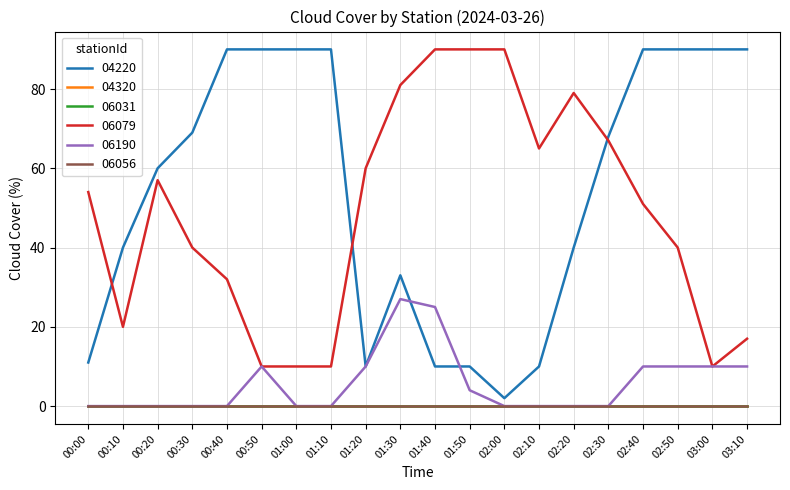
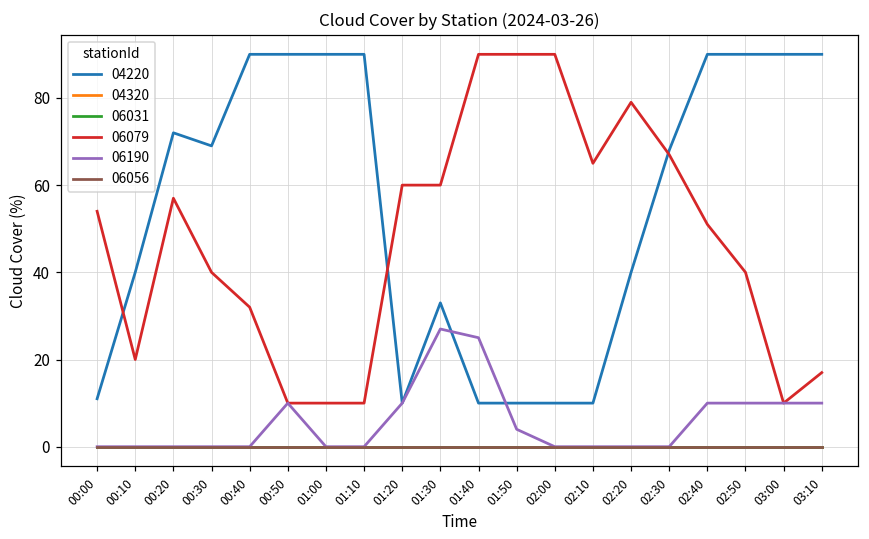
  {
    "04220": {
      "00:00": 11,
      "00:10": 40,
-     "00:20": 60,
+     "00:20": 72,
      "00:30": 69,
      "00:40": 90,
      "00:50": 90,
      "01:00": 90,
      "01:10": 90,
      "01:30": 33,
      "01:40": 10,
      "01:50": 10,
-     "02:00": 2,
+     "02:00": 10,
      "02:10": 10,
      "02:20": 40,
      "02:30": 68,
      "02:40": 90,
      "02:50": 90,
      "03:00": 90,
      "03:10": 90
    },
    "06056": {
      "00:50": 0,
      "01:20": 0,
      "01:30": 0,
      "01:40": 0,
      "01:50": 0,
      "02:40": 0,
      "02:50": 0,
      "03:00": 0,
      "03:10": 0
    },
    "06079": {
      "00:00": 54,
      "00:10": 20,
      "00:20": 57,
      "00:30": 40,
      "00:40": 32,
      "01:00": 10,
      "01:10": 10,
      "01:20": 60,
-     "01:30": 81,
+     "01:30": 60,
      "01:40": 90,
      "01:50": 90,
      "02:00": 90,
      "02:10": 65,
      "02:20": 79,
      "02:30": 67,
      "02:40": 51,
      "02:50": 40,
      "03:10": 17
    },
    "06190": {
      "01:30": 27,
      "01:40": 25,
      "01:50": 4,
      "02:40": 10,
      "02:50": 10,
      "03:10": 10
    }
  }
